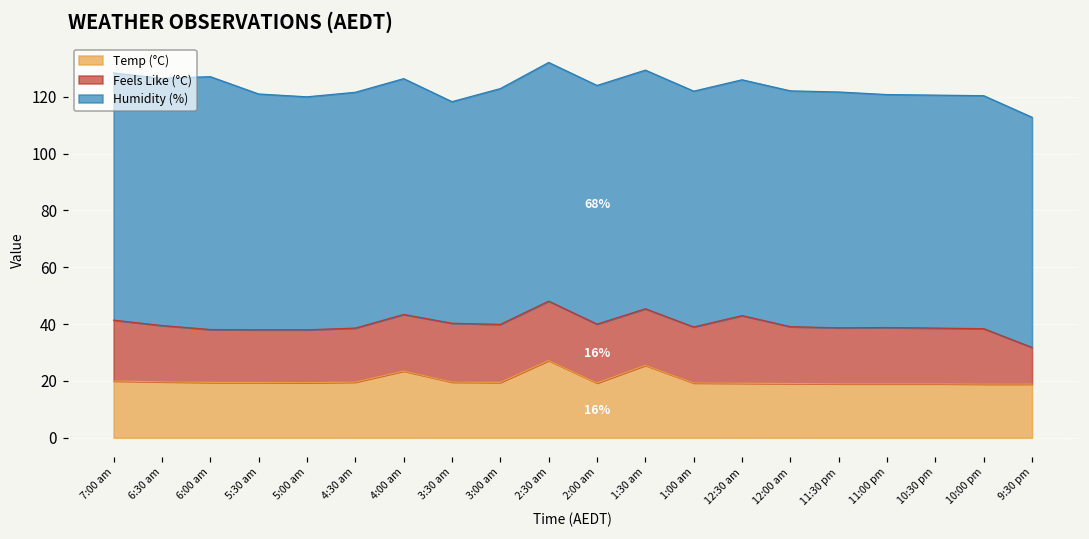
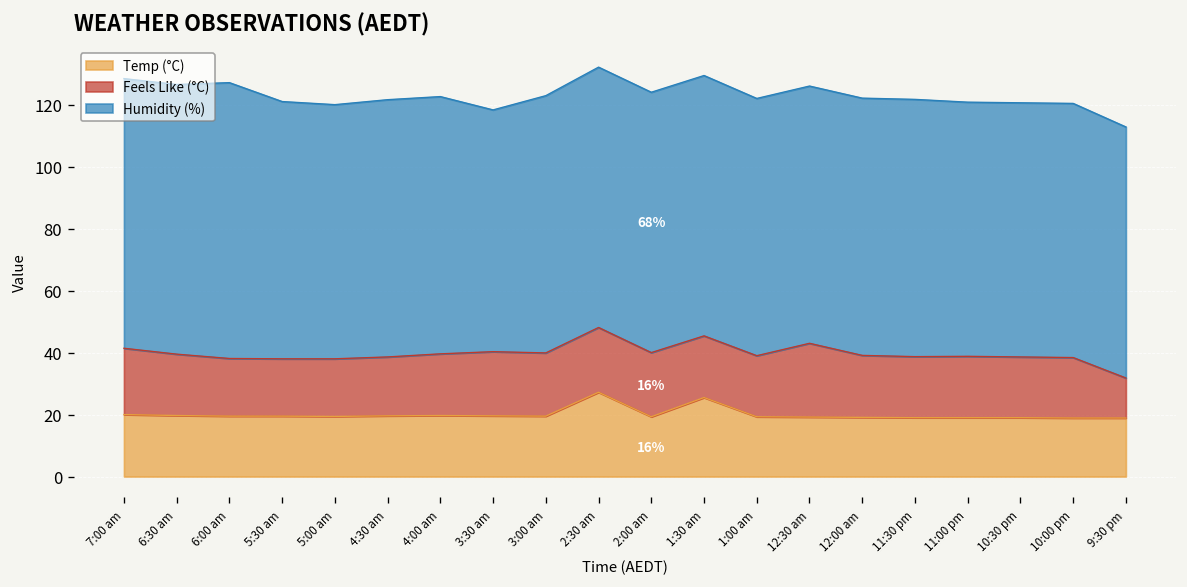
  {
    "Temp (°C)": {
      "7:00 am": 20,
      "6:30 am": 20,
      "6:00 am": 20,
      "5:30 am": 20,
      "5:00 am": 19,
      "4:30 am": 20,
-     "4:00 am": 24,
+     "4:00 am": 20,
      "3:30 am": 20,
      "3:00 am": 20,
      "2:30 am": 27,
      "1:30 am": 26,
      "1:00 am": 19,
      "12:30 am": 19,
      "12:00 am": 19,
      "11:30 pm": 19,
      "11:00 pm": 19,
      "10:30 pm": 19,
      "10:00 pm": 19,
      "9:30 pm": 19
    },
    "Feels Like (°C)": {
      "7:00 am": 21,
      "6:30 am": 20,
      "6:00 am": 19,
      "5:30 am": 19,
      "5:00 am": 19,
      "4:30 am": 19,
      "4:00 am": 20,
      "3:30 am": 21,
      "3:00 am": 20,
      "2:30 am": 21,
      "1:30 am": 20,
      "1:00 am": 20,
      "12:30 am": 24,
      "12:00 am": 20,
      "11:30 pm": 20,
      "11:00 pm": 20,
      "10:30 pm": 20,
      "10:00 pm": 20,
      "9:30 pm": 13
    },
    "Humidity (%)": {
      "6:00 am": 89,
      "5:30 am": 83,
      "5:00 am": 82,
      "4:30 am": 83,
      "4:00 am": 83,
      "3:30 am": 78,
      "3:00 am": 83,
      "2:30 am": 84,
      "2:00 am": 84,
      "1:30 am": 84,
      "1:00 am": 83,
      "12:30 am": 83,
      "12:00 am": 83,
      "11:30 pm": 83,
      "11:00 pm": 82,
      "10:30 pm": 82,
      "10:00 pm": 82,
      "9:30 pm": 81
    }
  }
